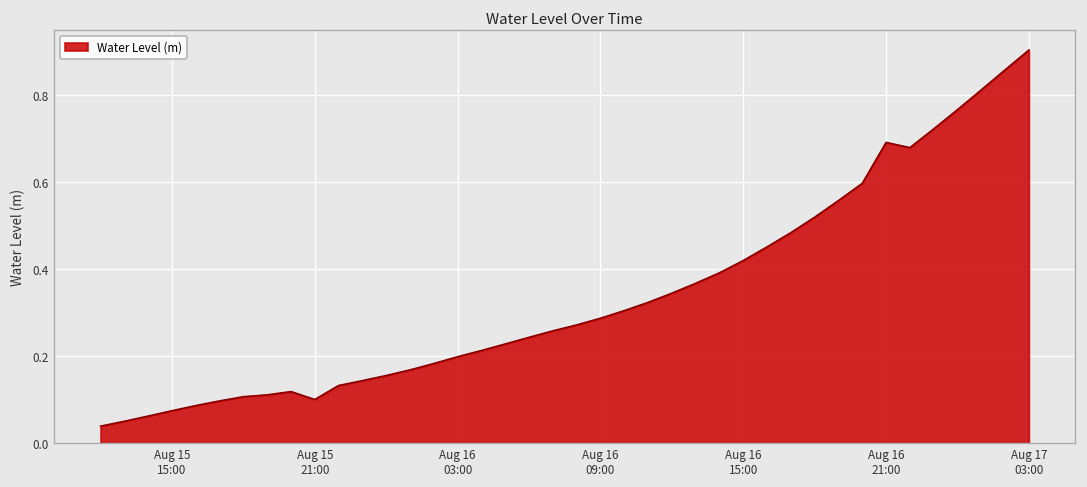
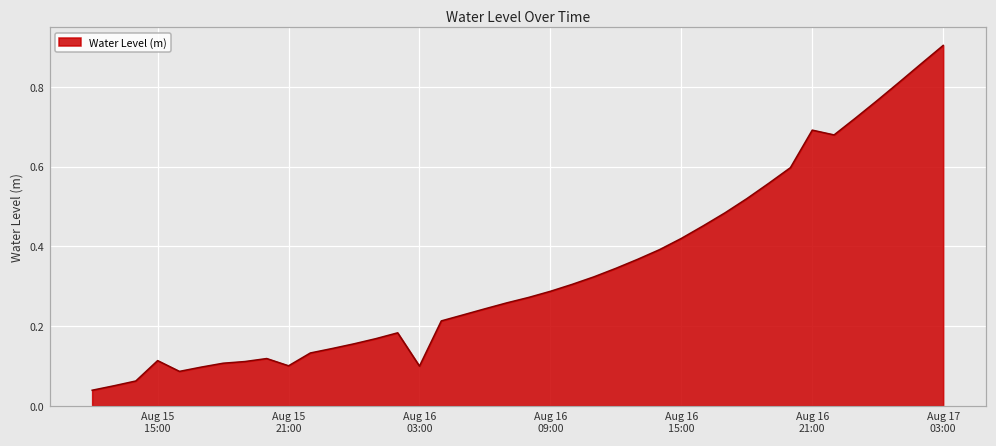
  {
-   "Aug 15 15:00": 0.07,
+   "Aug 15 15:00": 0.11,
    "Aug 15 21:00": 0.10,
-   "Aug 16 03:00": 0.20,
+   "Aug 16 03:00": 0.10,
    "Aug 16 09:00": 0.29,
    "Aug 16 15:00": 0.42,
    "Aug 16 21:00": 0.69,
    "Aug 17 03:00": 0.90
  }
